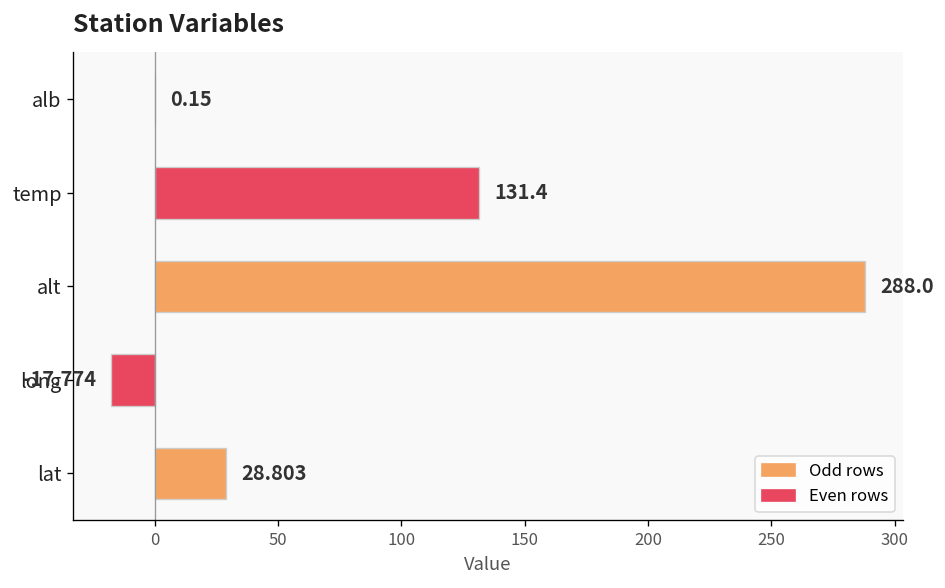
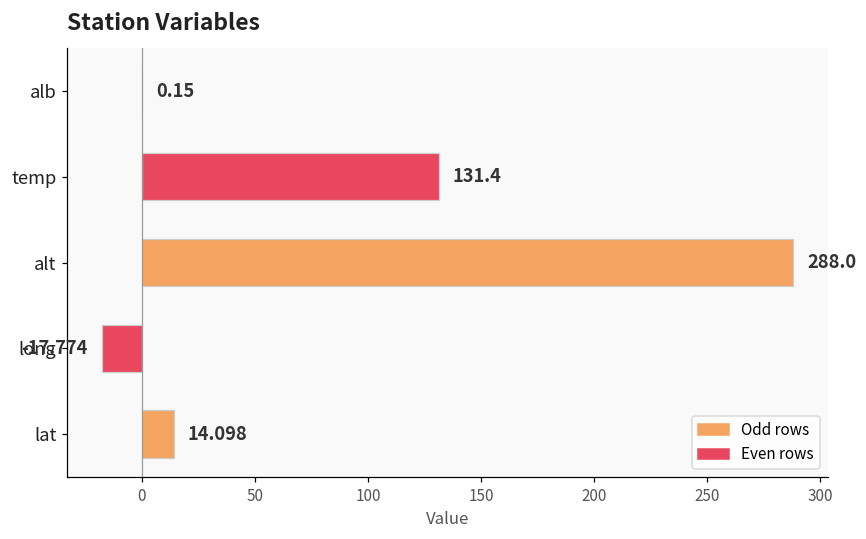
  {
    "alb": 0.15,
    "temp": 131.4,
    "alt": 288.0,
    "long": -17.774,
-   "lat": 28.803
+   "lat": 14.098
  }
